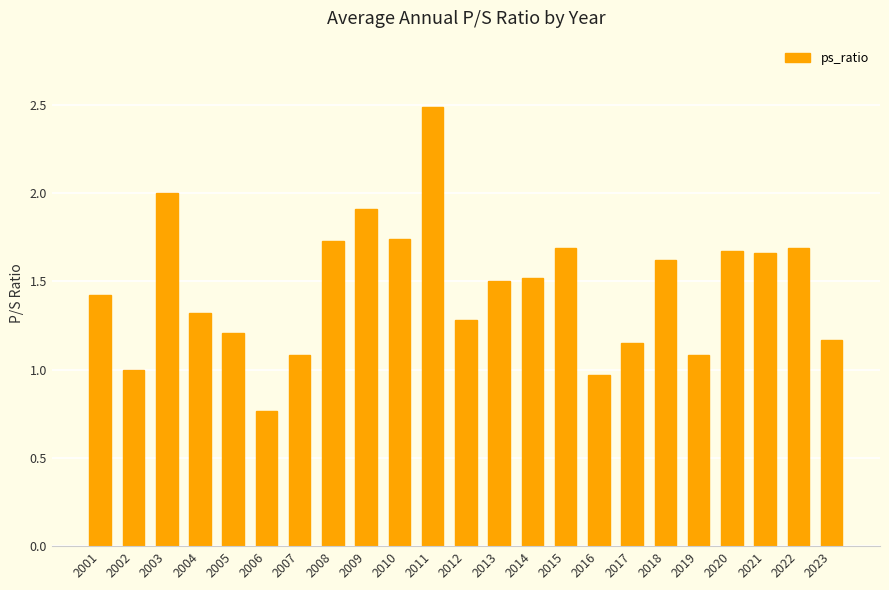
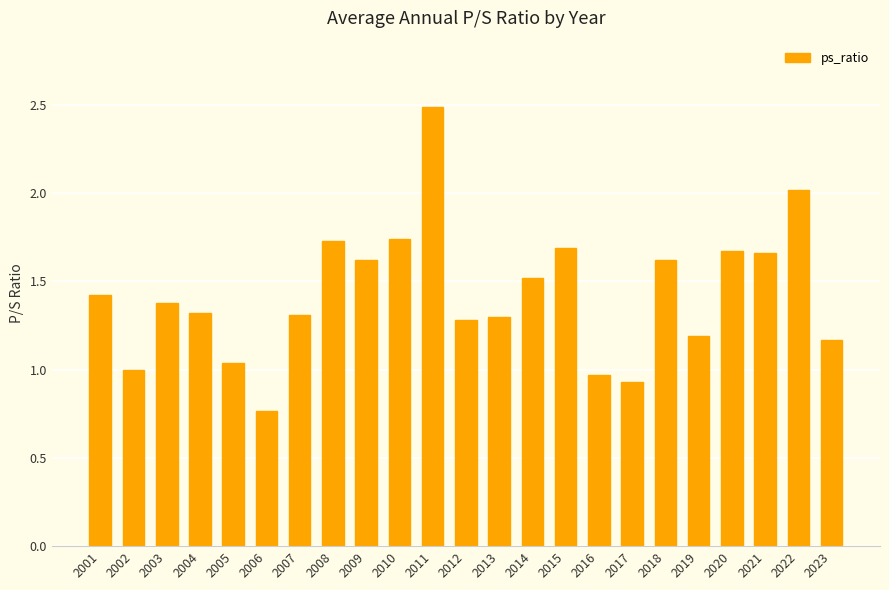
  {
    "2001": 1.42,
    "2002": 1.00,
-   "2003": 2.00,
+   "2003": 1.38,
    "2004": 1.32,
-   "2005": 1.21,
+   "2005": 1.04,
    "2006": 0.76,
-   "2007": 1.08,
+   "2007": 1.31,
    "2008": 1.73,
-   "2009": 1.91,
+   "2009": 1.62,
    "2010": 1.74,
    "2011": 2.49,
    "2012": 1.28,
-   "2013": 1.5,
+   "2013": 1.3,
    "2014": 1.52,
    "2015": 1.69,
    "2016": 0.97,
-   "2017": 1.15,
+   "2017": 0.93,
    "2018": 1.62,
-   "2019": 1.08,
+   "2019": 1.19,
    "2020": 1.67,
    "2021": 1.66,
-   "2022": 1.69,
+   "2022": 2.02,
    "2023": 1.17
  }
